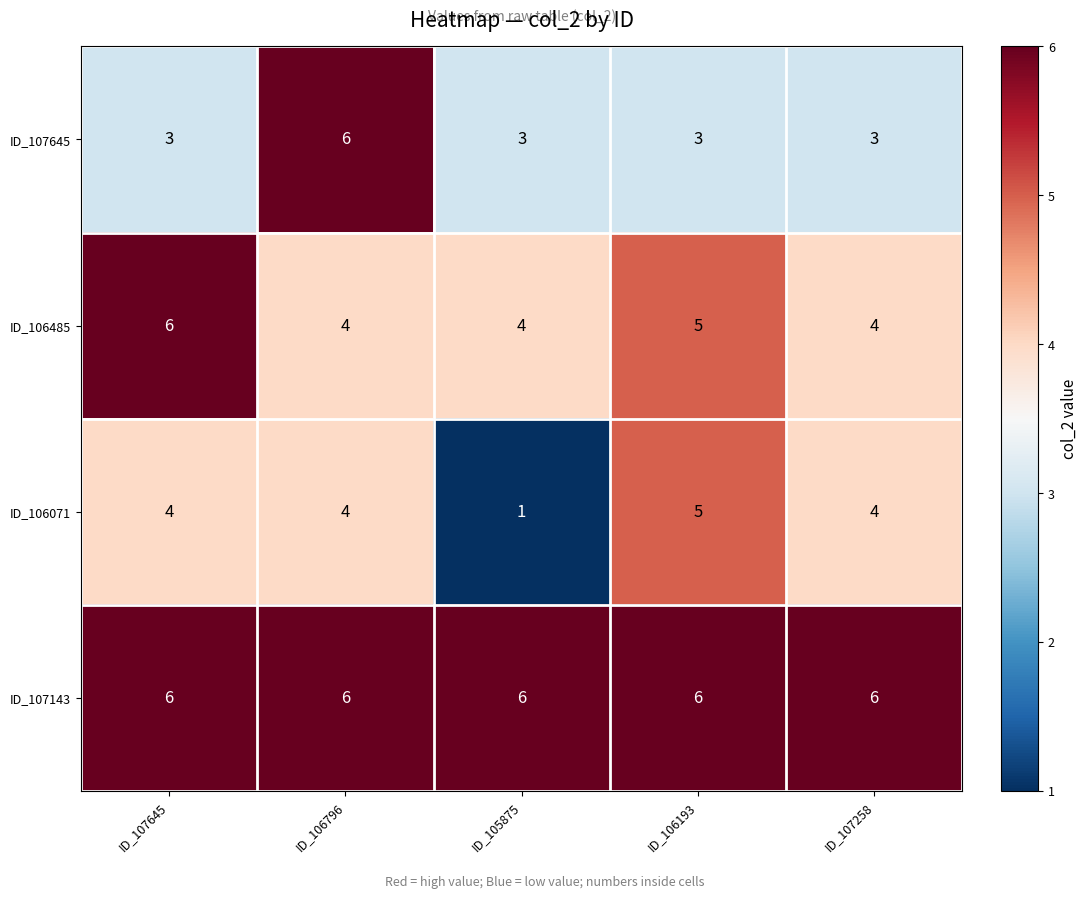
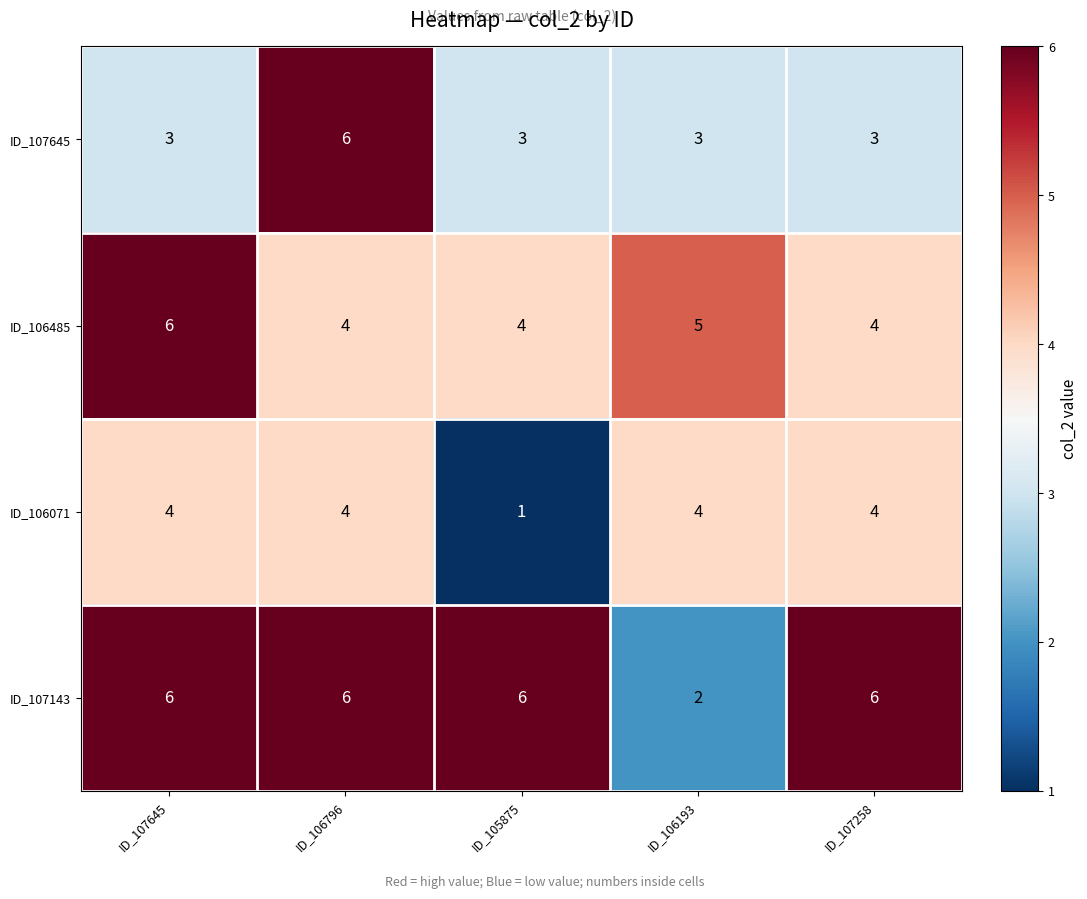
  {
    "ID_107645": {
      "ID_107645": 3,
      "ID_106796": 6,
      "ID_105875": 3,
      "ID_106193": 3,
      "ID_107258": 3
    },
    "ID_106485": {
      "ID_107645": 6,
      "ID_106796": 4,
      "ID_105875": 4,
      "ID_106193": 5,
      "ID_107258": 4
    },
    "ID_106071": {
      "ID_107645": 4,
      "ID_106796": 4,
      "ID_105875": 1,
-     "ID_106193": 5,
+     "ID_106193": 4,
      "ID_107258": 4
    },
    "ID_107143": {
      "ID_107645": 6,
      "ID_106796": 6,
      "ID_105875": 6,
-     "ID_106193": 6,
+     "ID_106193": 2,
      "ID_107258": 6
    }
  }
